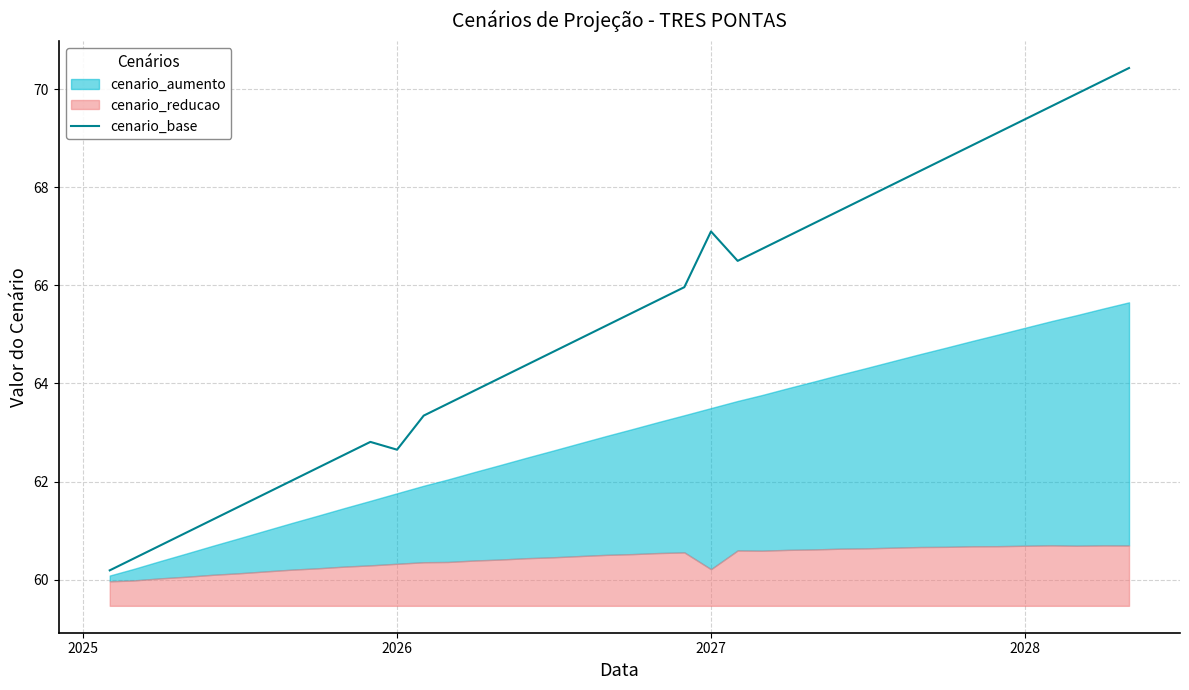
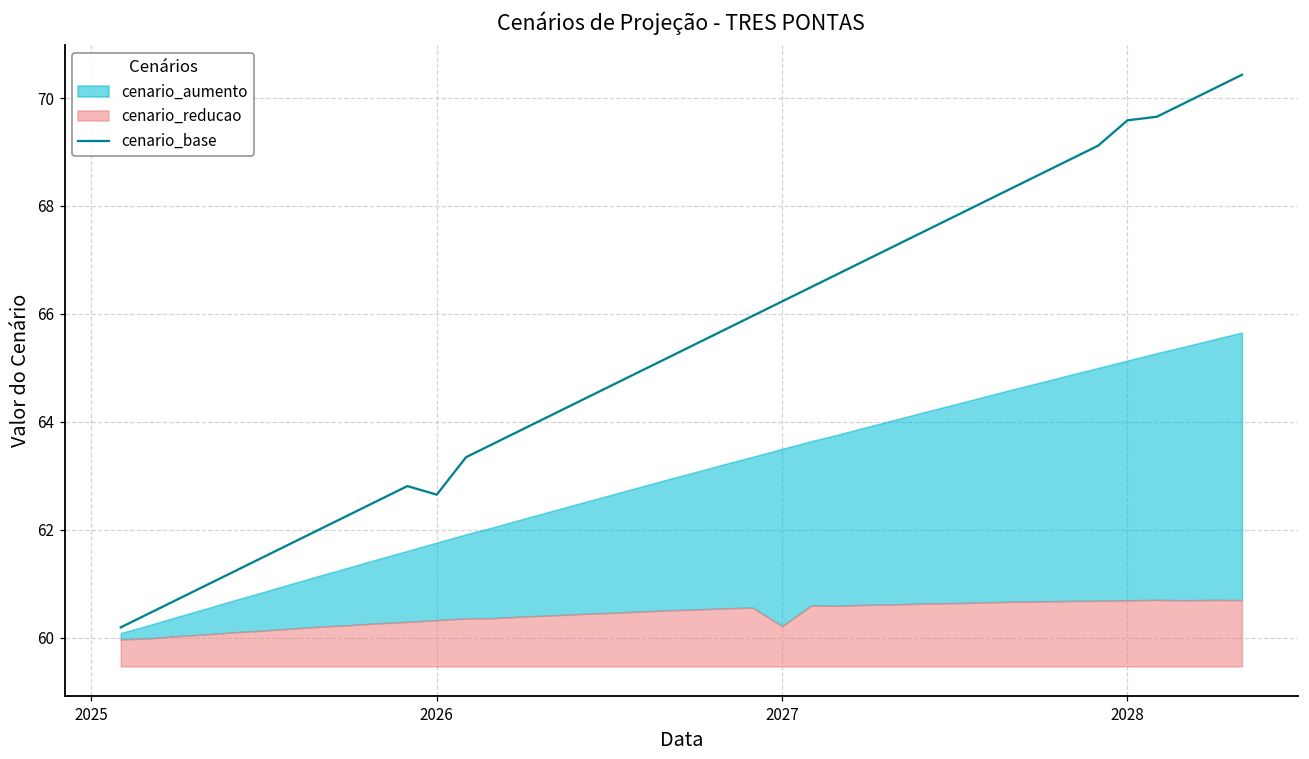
  {
    "cenario_base": {
      "2026": 62.6,
-     "2027": 67.1,
-     "2028": 69.4
+     "2027": 66.2,
+     "2028": 69.6
    },
    "cenario_reducao": {
      "2026": 60.3,
      "2027": 60.2,
      "2028": 60.7
    }
  }
